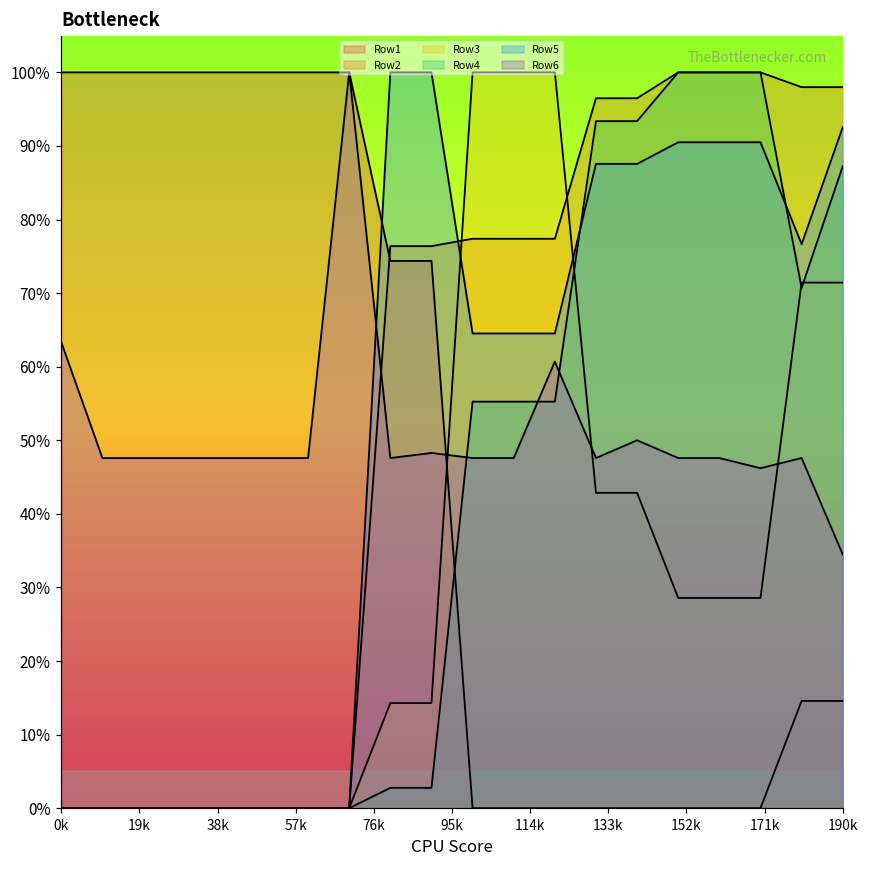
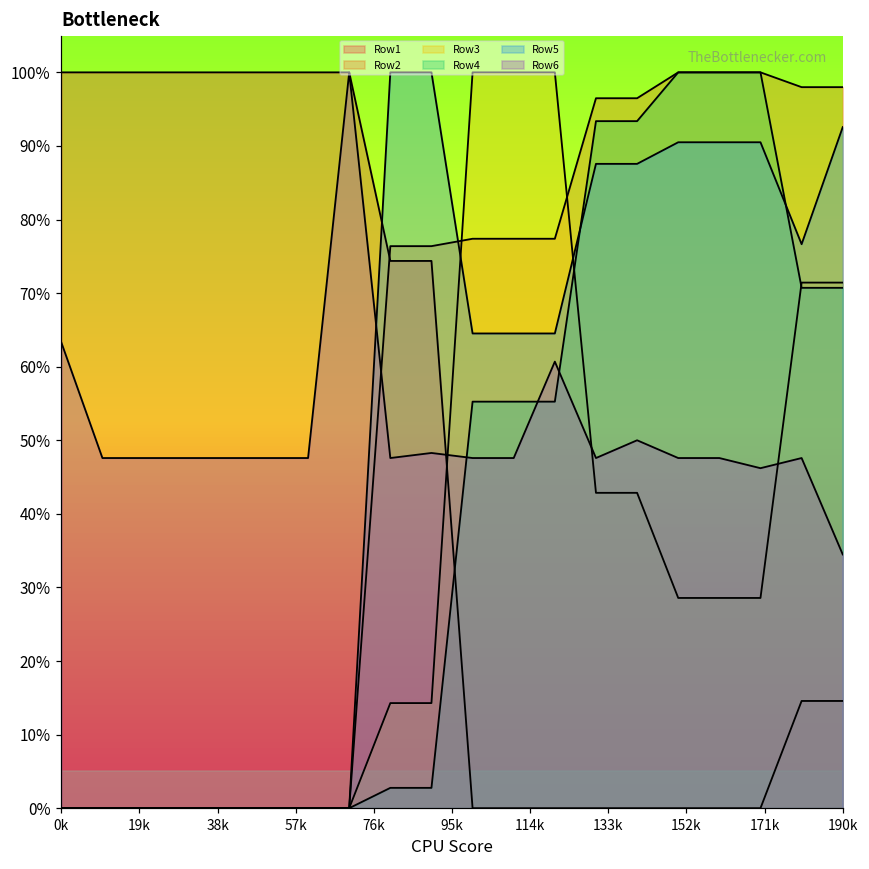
  {
    "Row4": {
-     "190k": "87%"
+     "190k": "71%"
    },
    "Row5": {
      "190k": "93%"
    },
    "Row6": {
      "0k": "63%",
      "190k": "34%"
    }
  }
